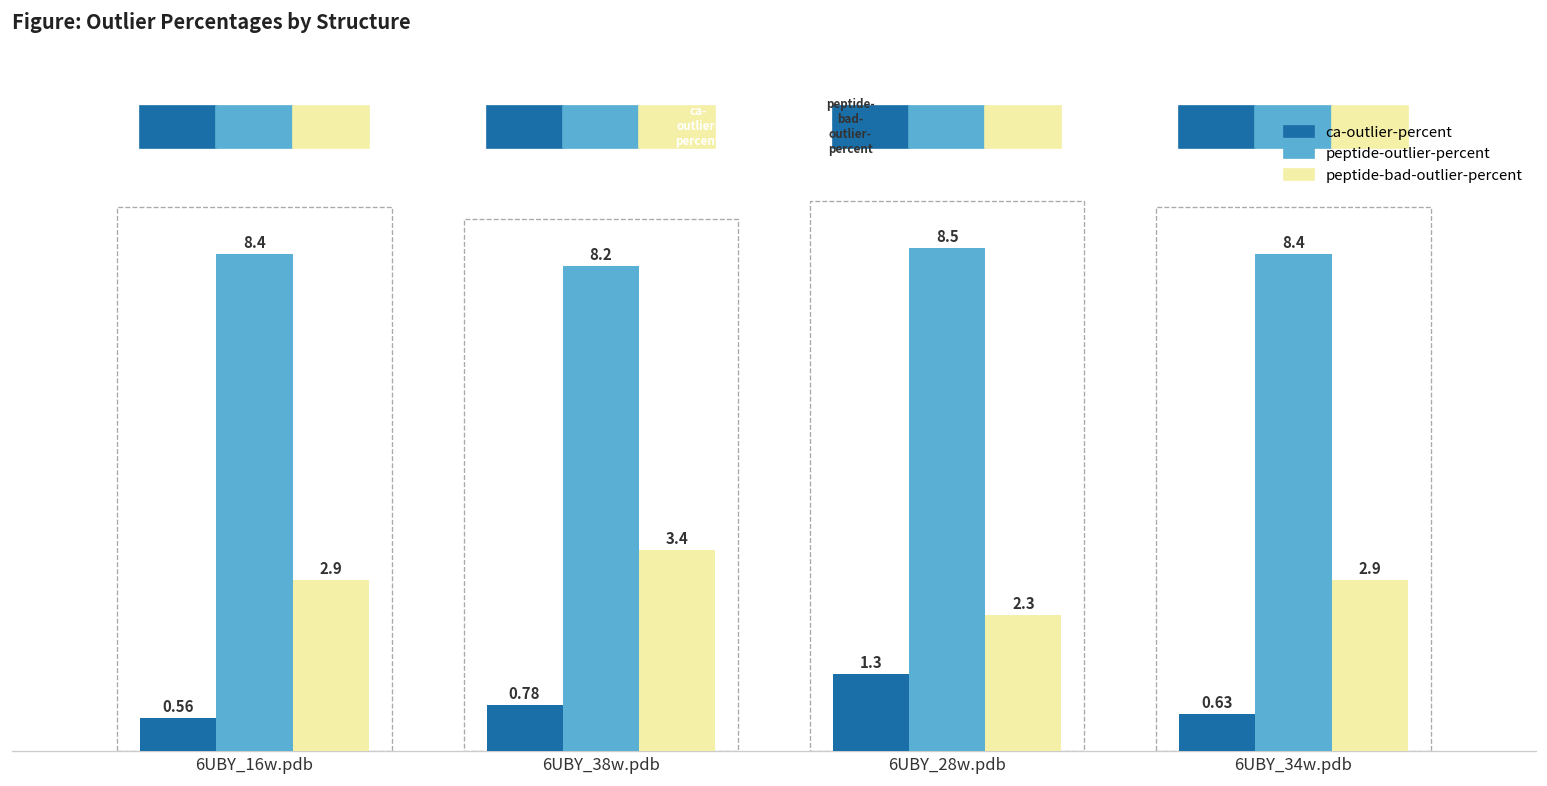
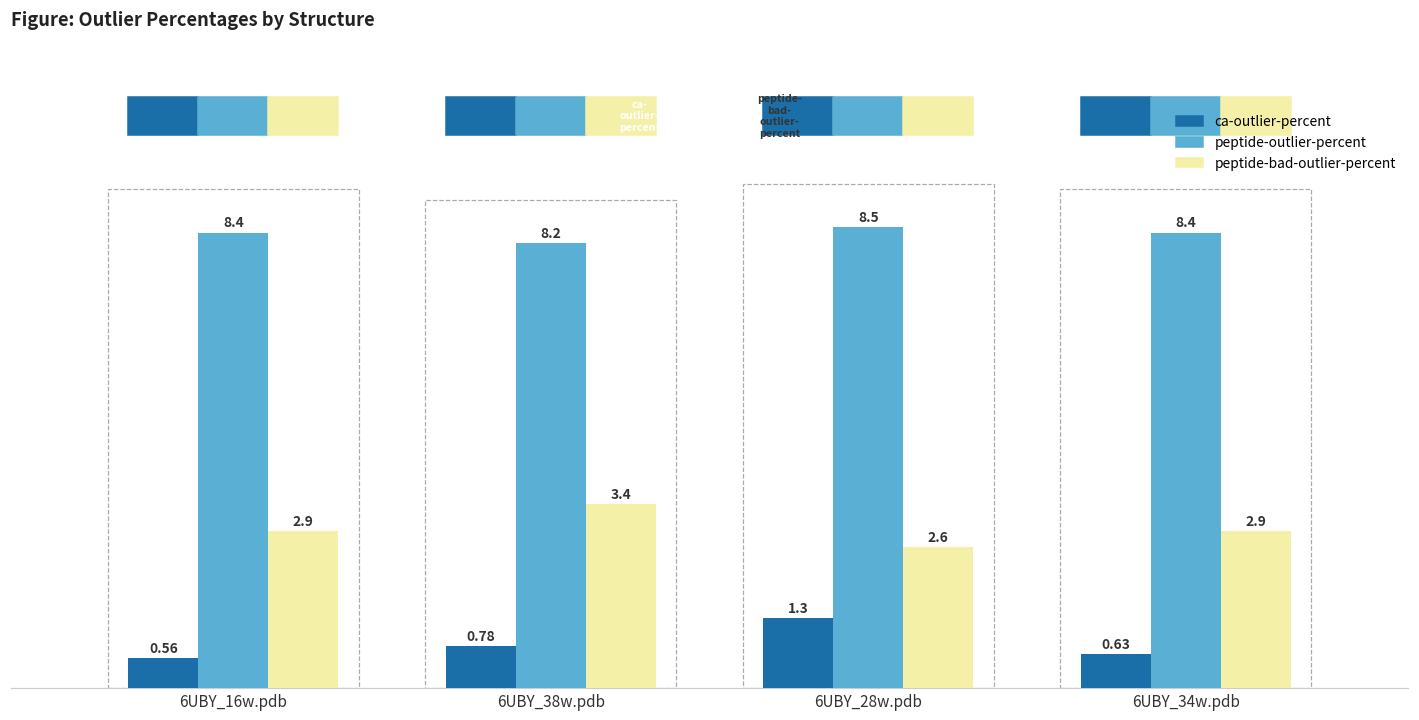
  {
    "ca-outlier-percent": {
      "6UBY_16w.pdb": 0.56,
      "6UBY_38w.pdb": 0.78,
      "6UBY_28w.pdb": 1.3,
      "6UBY_34w.pdb": 0.63
    },
    "peptide-outlier-percent": {
      "6UBY_16w.pdb": 8.4,
      "6UBY_38w.pdb": 8.2,
      "6UBY_28w.pdb": 8.5,
      "6UBY_34w.pdb": 8.4
    },
    "peptide-bad-outlier-percent": {
      "6UBY_16w.pdb": 2.9,
      "6UBY_38w.pdb": 3.4,
-     "6UBY_28w.pdb": 2.3,
+     "6UBY_28w.pdb": 2.6,
      "6UBY_34w.pdb": 2.9
    }
  }
